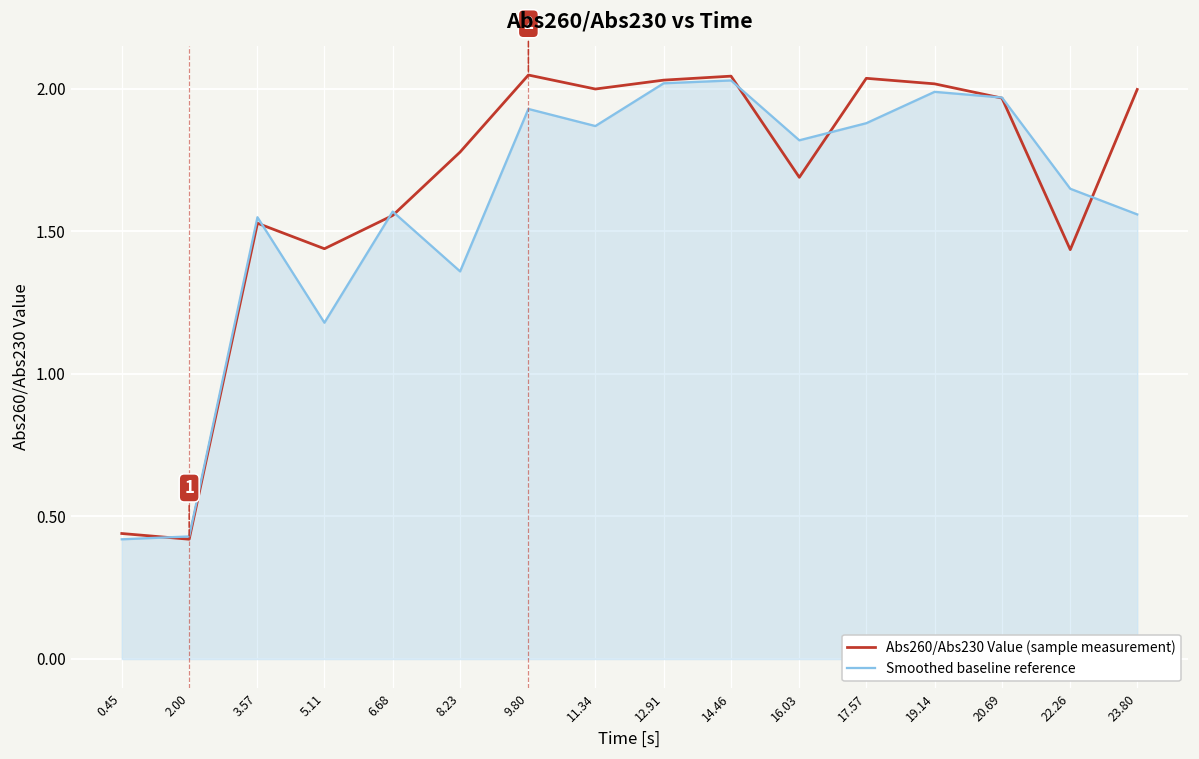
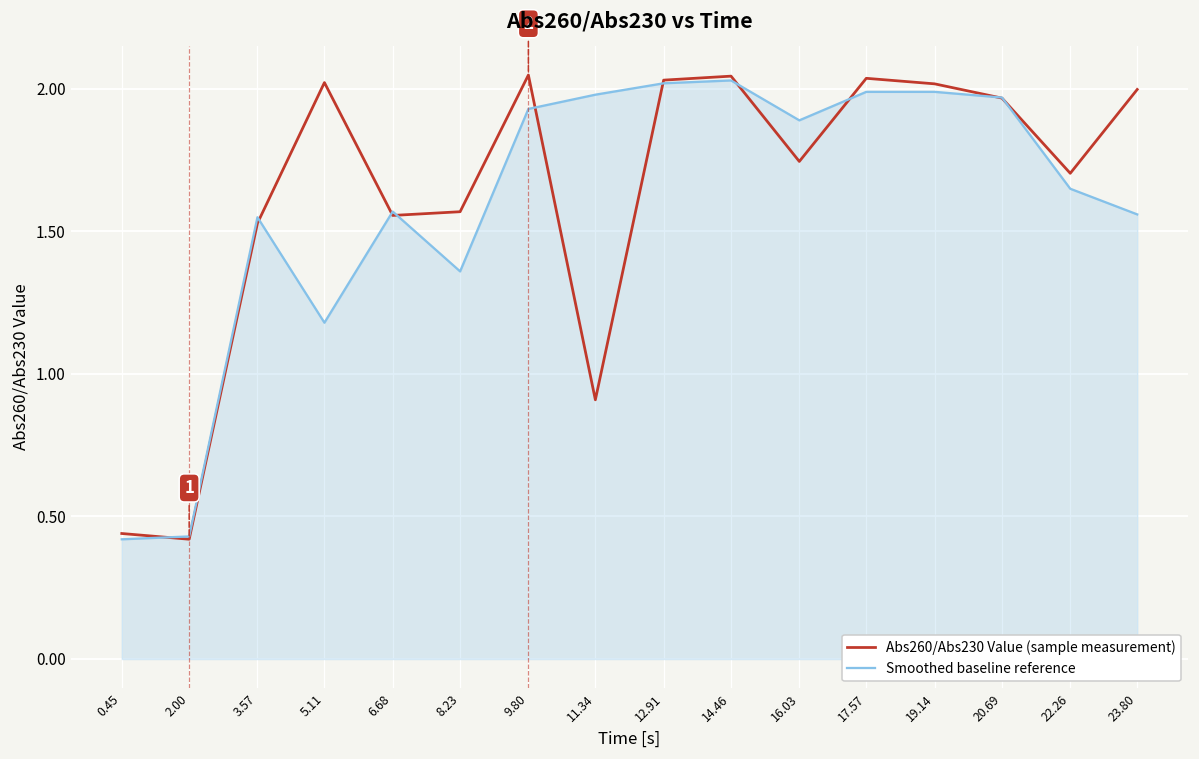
  {
    "Abs260/Abs230 Value (sample measurement)": {
      "0.45": 0.44,
      "3.57": 1.53,
-     "5.11": 1.44,
+     "5.11": 2.02,
      "6.68": 1.56,
-     "8.23": 1.78,
-     "11.34": 2.00,
+     "8.23": 1.57,
+     "11.34": 0.91,
      "12.91": 2.03,
      "14.46": 2.05,
-     "16.03": 1.69,
+     "16.03": 1.75,
      "17.57": 2.04,
      "19.14": 2.02,
-     "22.26": 1.44,
+     "22.26": 1.70,
      "23.80": 2.00
    },
    "Smoothed baseline reference": {
      "0.45": 0.42,
      "3.57": 1.55,
      "5.11": 1.18,
      "6.68": 1.57,
      "8.23": 1.36,
      "9.80": 1.93,
-     "11.34": 1.87,
+     "11.34": 1.98,
      "12.91": 2.02,
      "14.46": 2.03,
-     "16.03": 1.82,
-     "17.57": 1.88,
+     "16.03": 1.89,
+     "17.57": 1.99,
      "19.14": 1.99,
      "22.26": 1.65,
      "23.80": 1.56
    }
  }
